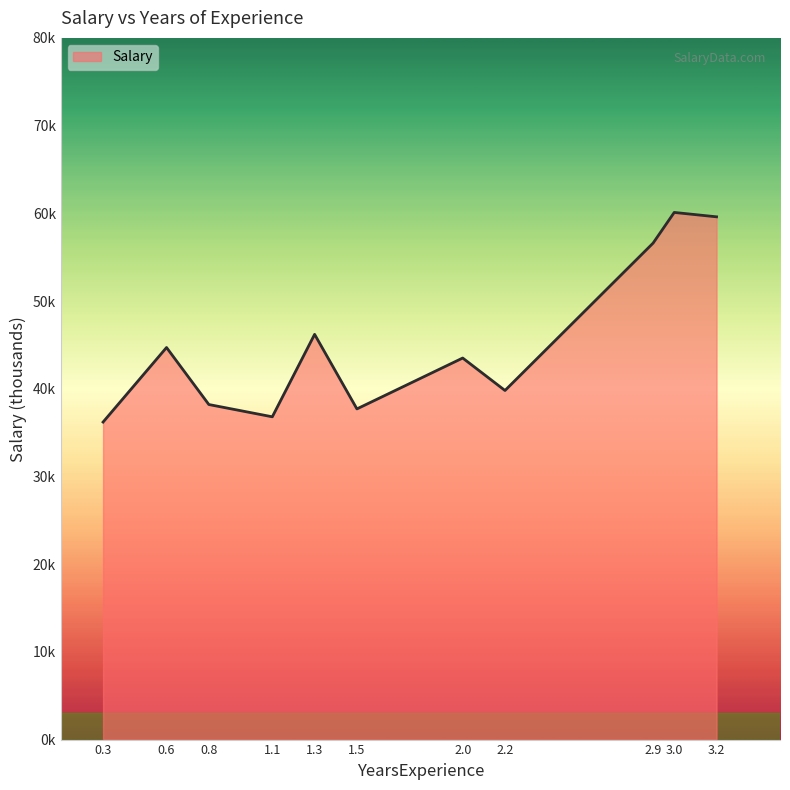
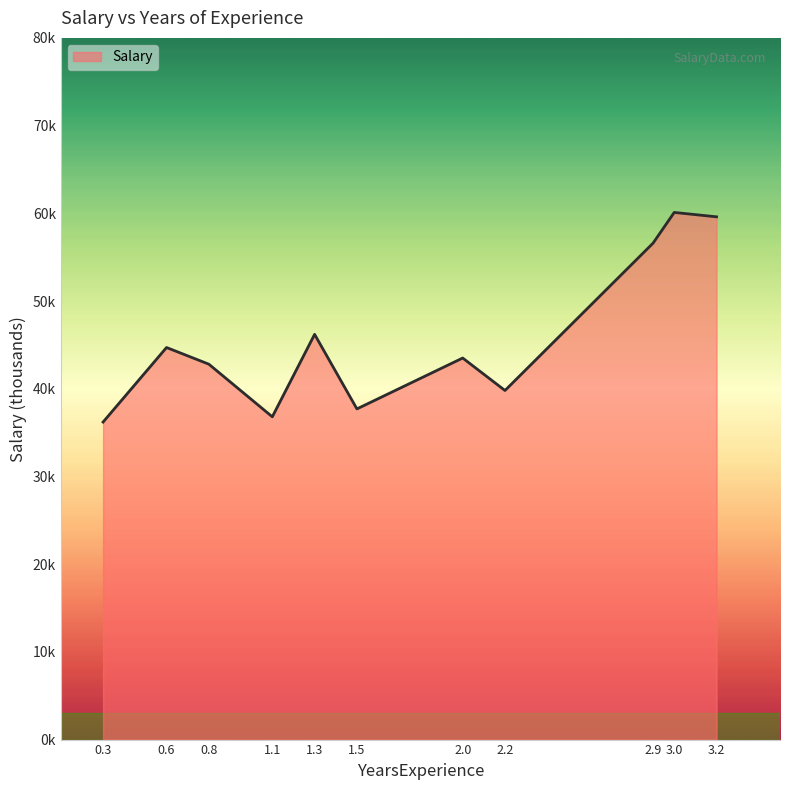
  {
    "0.3": 36000,
    "0.6": 45000,
-   "0.8": 38000,
+   "0.8": 43000,
    "1.1": 37000,
    "1.3": 46000,
    "1.5": 38000,
    "2.0": 44000,
    "2.2": 40000,
    "2.9": 57000,
    "3.0": 60000,
    "3.2": 60000
  }
